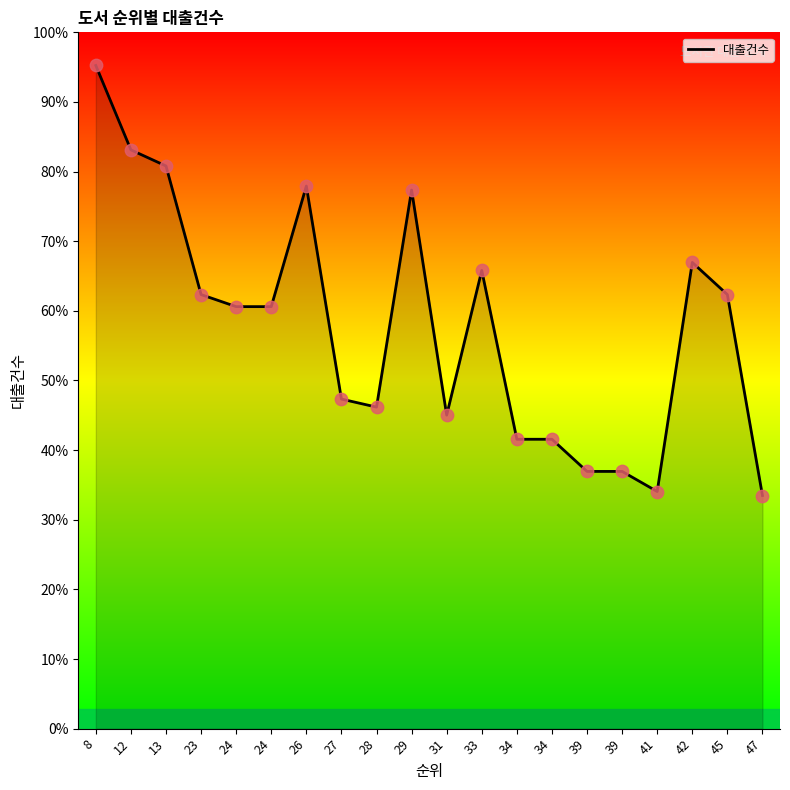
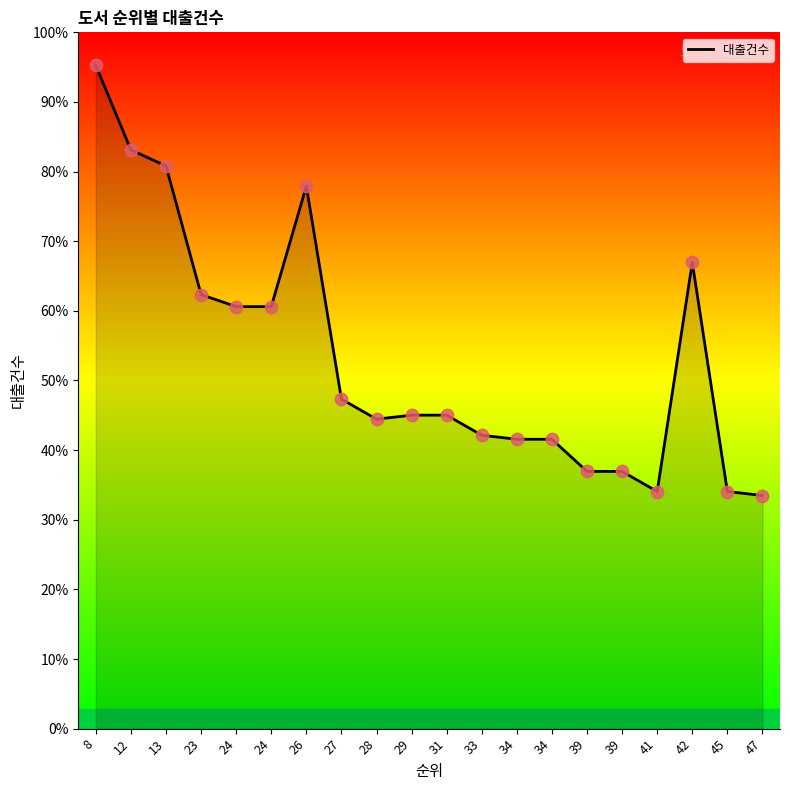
  {
    "8": "95%",
    "12": "83%",
    "13": "81%",
    "23": "62%",
    "26": "78%",
    "27": "47%",
-   "28": "46%",
-   "29": "77%",
+   "28": "44%",
+   "29": "45%",
    "31": "45%",
-   "33": "66%",
+   "33": "42%",
    "41": "34%",
    "42": "67%",
-   "45": "62%",
+   "45": "34%",
    "47": "33%"
  }
